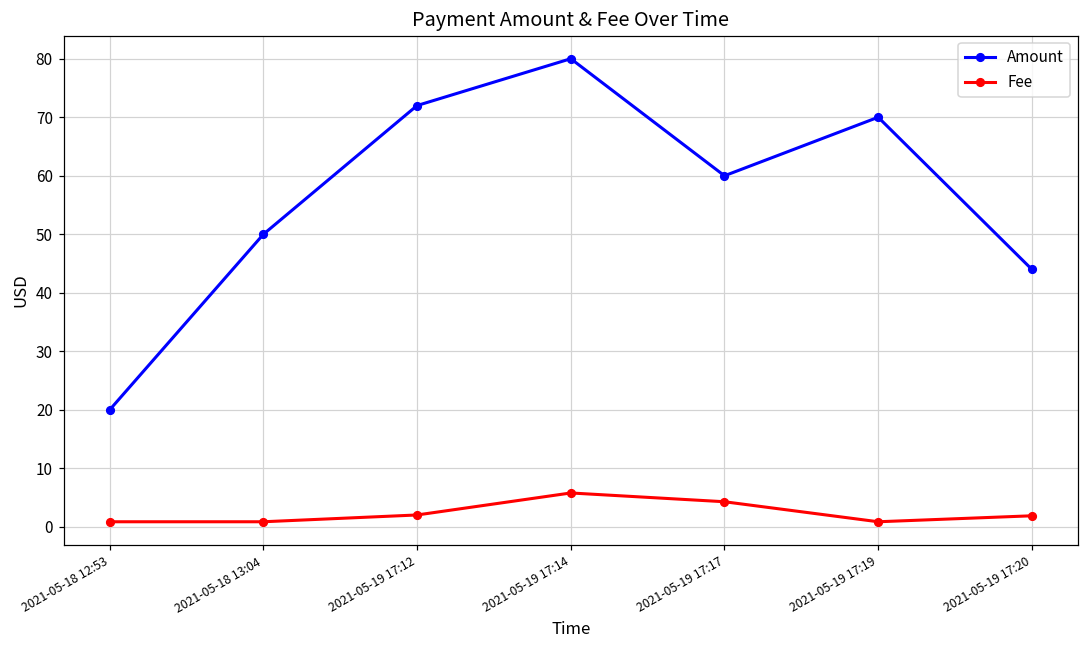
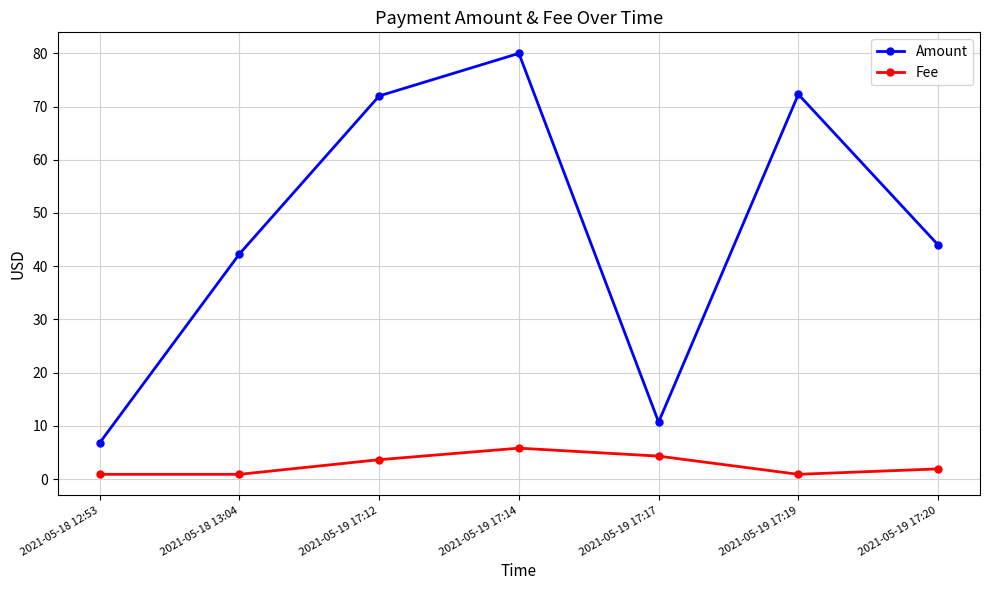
  {
    "Amount": {
-     "2021-05-18 12:53": 20,
-     "2021-05-18 13:04": 50,
+     "2021-05-18 12:53": 7,
+     "2021-05-18 13:04": 42,
      "2021-05-19 17:12": 72,
      "2021-05-19 17:14": 80,
-     "2021-05-19 17:17": 60,
-     "2021-05-19 17:19": 70,
+     "2021-05-19 17:17": 11,
+     "2021-05-19 17:19": 72,
      "2021-05-19 17:20": 44
    },
    "Fee": {
      "2021-05-18 12:53": 1,
      "2021-05-18 13:04": 1,
-     "2021-05-19 17:12": 2,
+     "2021-05-19 17:12": 4,
      "2021-05-19 17:14": 6,
      "2021-05-19 17:17": 4,
      "2021-05-19 17:19": 1,
      "2021-05-19 17:20": 2
    }
  }
